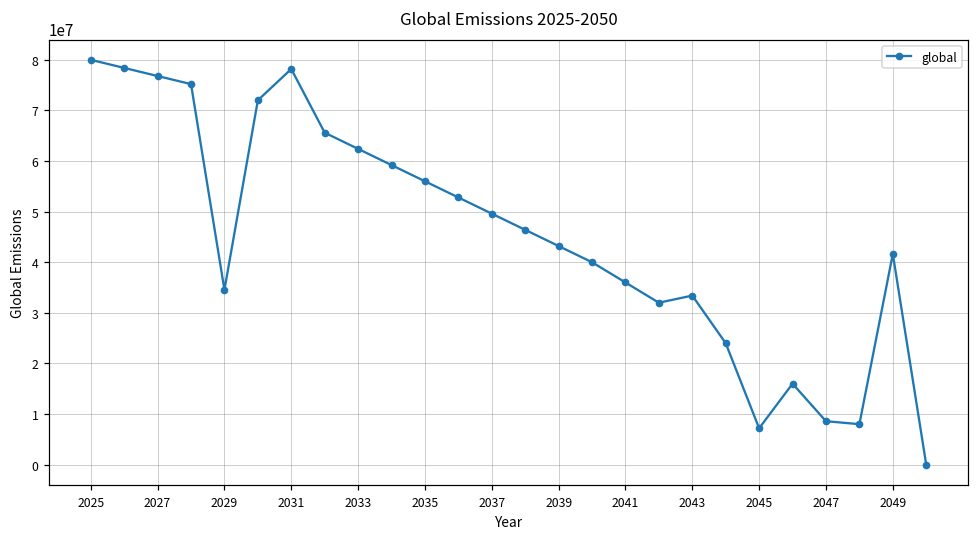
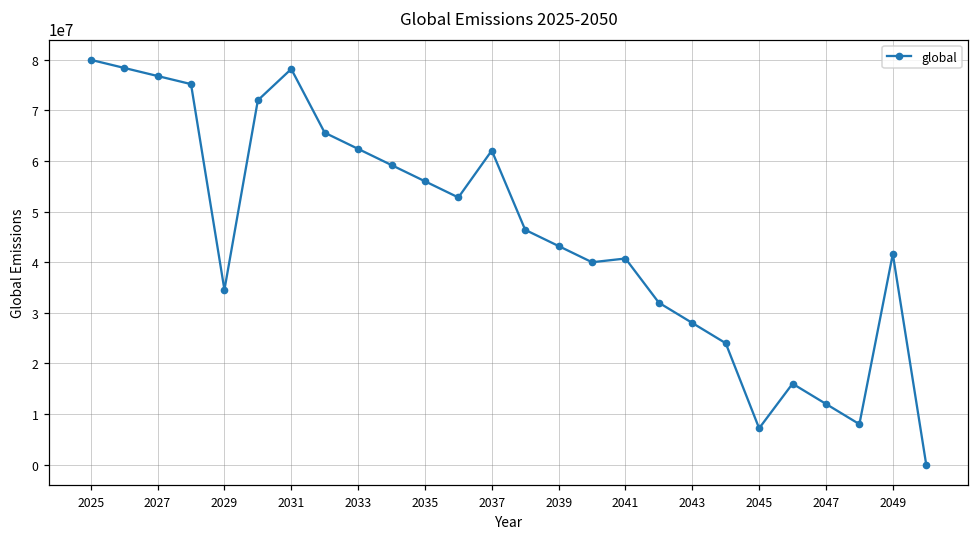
  {
    "2025": 80000000,
    "2027": 77000000,
    "2029": 35000000,
    "2031": 78000000,
    "2033": 62000000,
    "2035": 56000000,
-   "2037": 50000000,
+   "2037": 62000000,
    "2039": 43000000,
-   "2041": 36000000,
-   "2043": 33000000,
+   "2041": 41000000,
+   "2043": 28000000,
    "2045": 7000000,
-   "2047": 9000000,
+   "2047": 12000000,
    "2049": 42000000
  }
